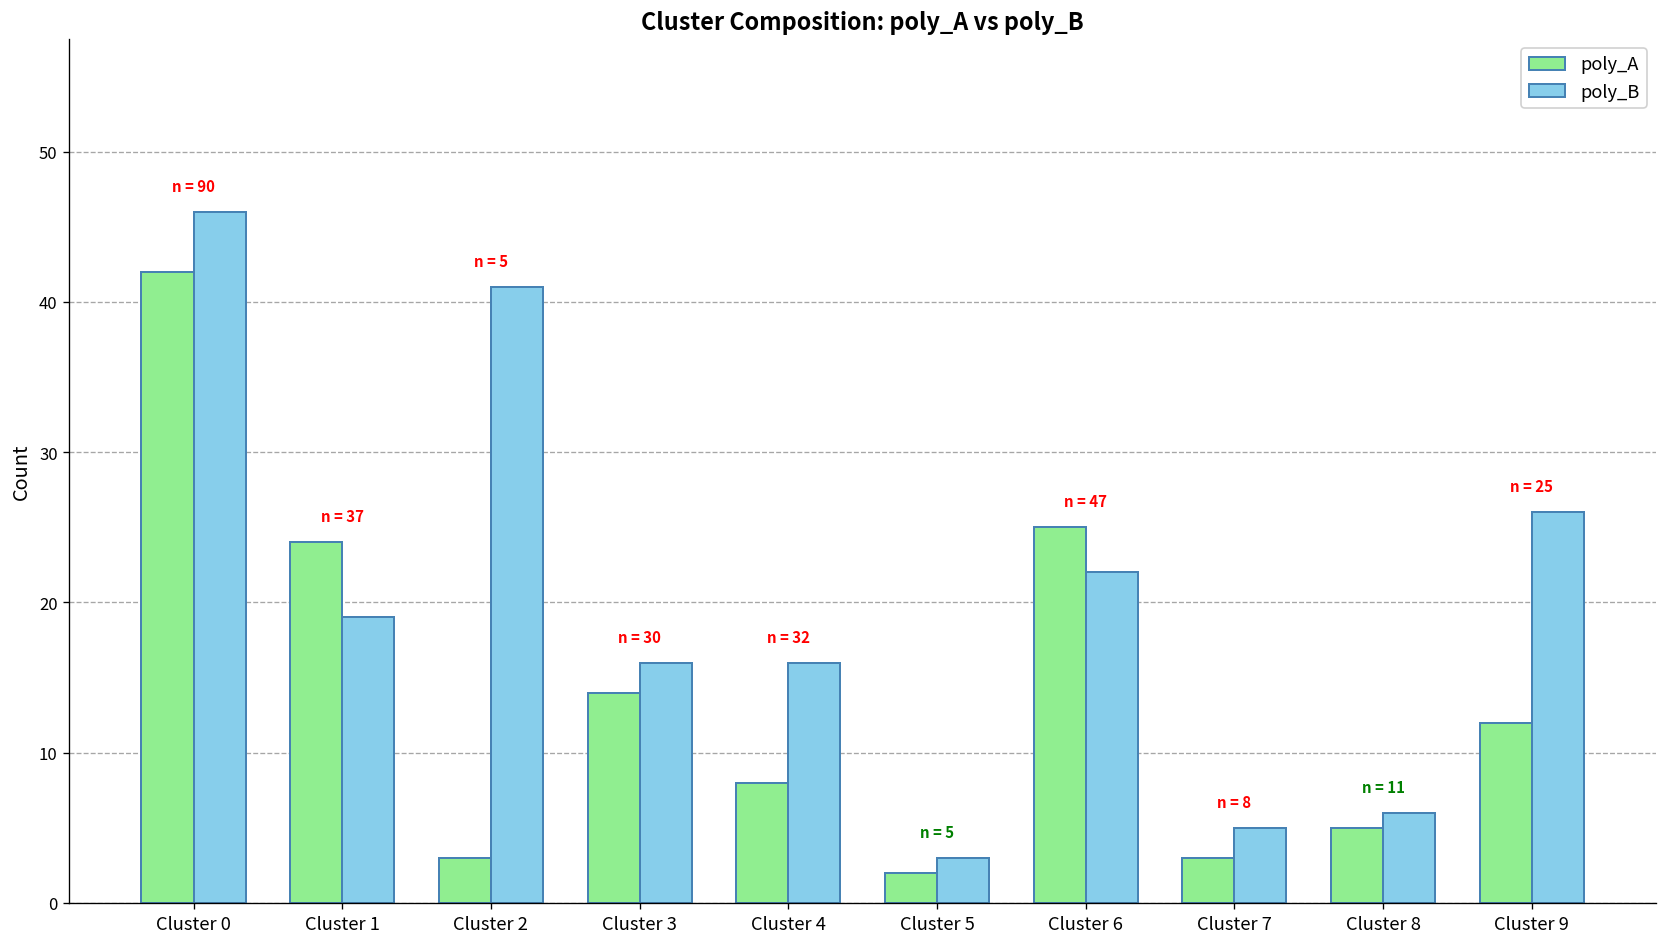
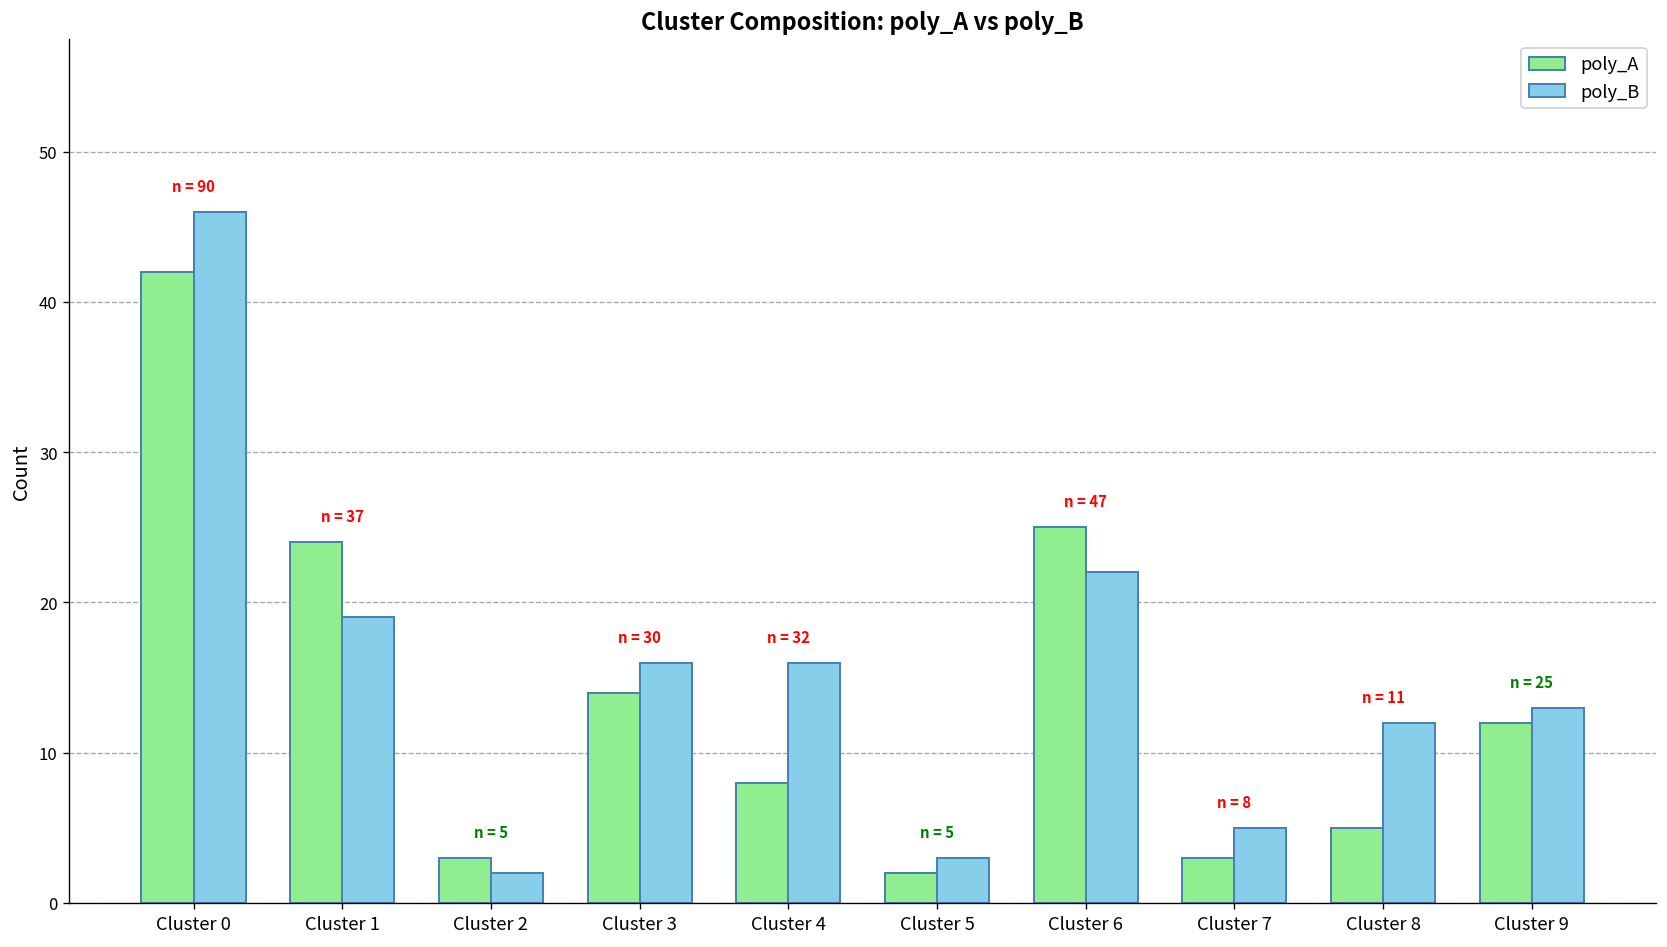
  {
    "poly_A": {
      "Cluster 0": 42,
      "Cluster 2": 3,
      "Cluster 3": 14,
      "Cluster 4": 8,
      "Cluster 5": 2,
      "Cluster 7": 3,
      "Cluster 8": 5,
      "Cluster 9": 12
    },
    "poly_B": {
      "Cluster 1": 19,
-     "Cluster 2": 41,
+     "Cluster 2": 2,
      "Cluster 6": 22,
-     "Cluster 8": 6,
-     "Cluster 9": 26
+     "Cluster 8": 12,
+     "Cluster 9": 13
    }
  }
